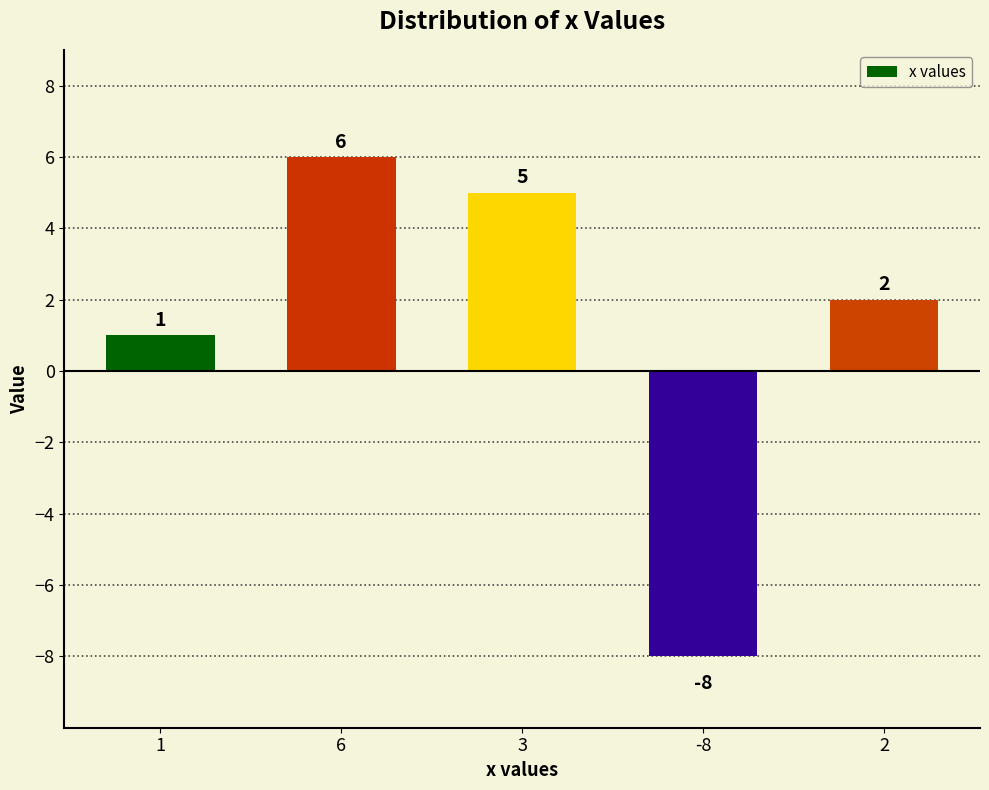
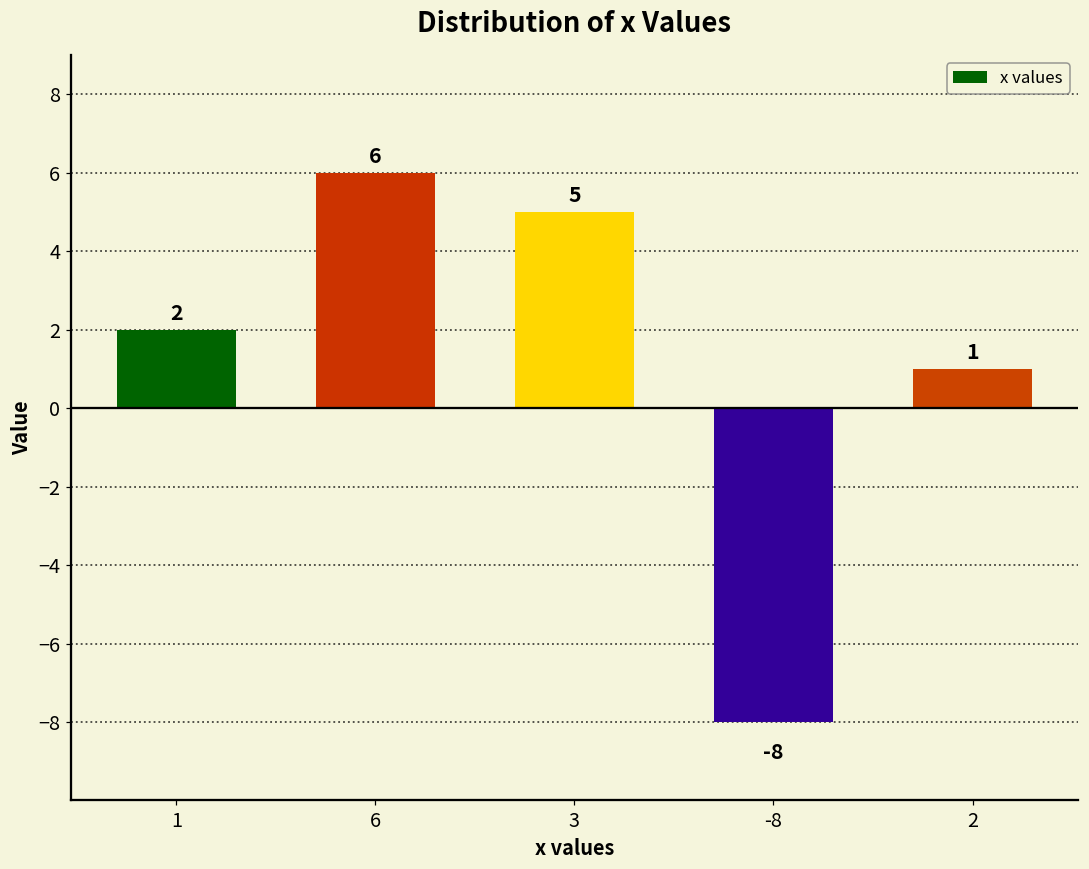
  {
-   "1": 1,
+   "1": 2,
    "6": 6,
    "3": 5,
    "-8": -8,
-   "2": 2
+   "2": 1
  }
